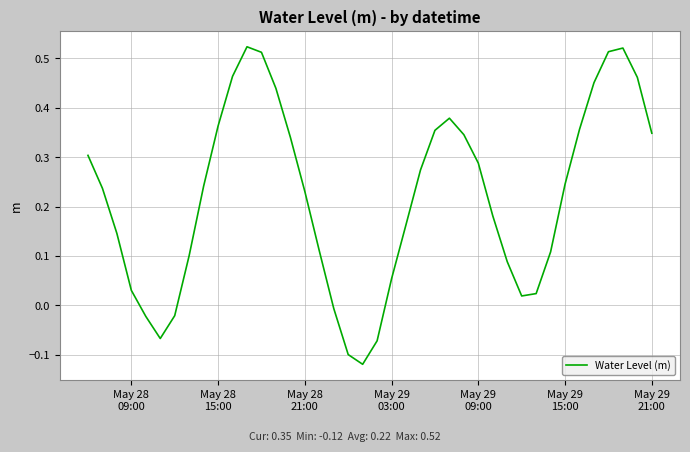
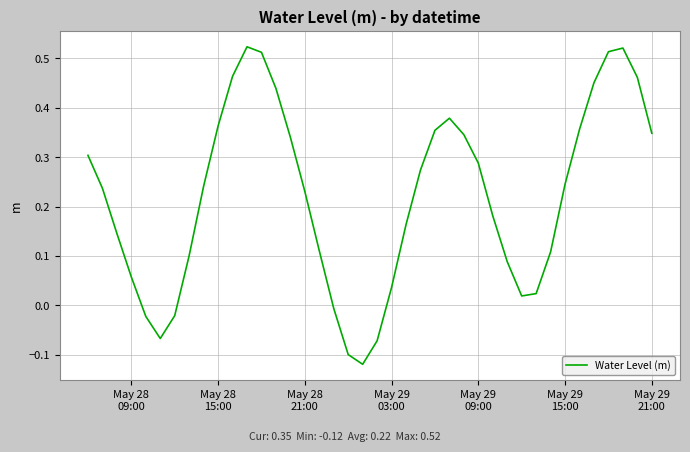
  {
-   "May 28 09:00": 0.03,
+   "May 28 09:00": 0.06,
    "May 28 15:00": 0.36,
    "May 28 21:00": 0.23,
-   "May 29 03:00": 0.05,
+   "May 29 03:00": 0.04,
    "May 29 09:00": 0.29,
    "May 29 15:00": 0.25,
    "May 29 21:00": 0.35
  }
